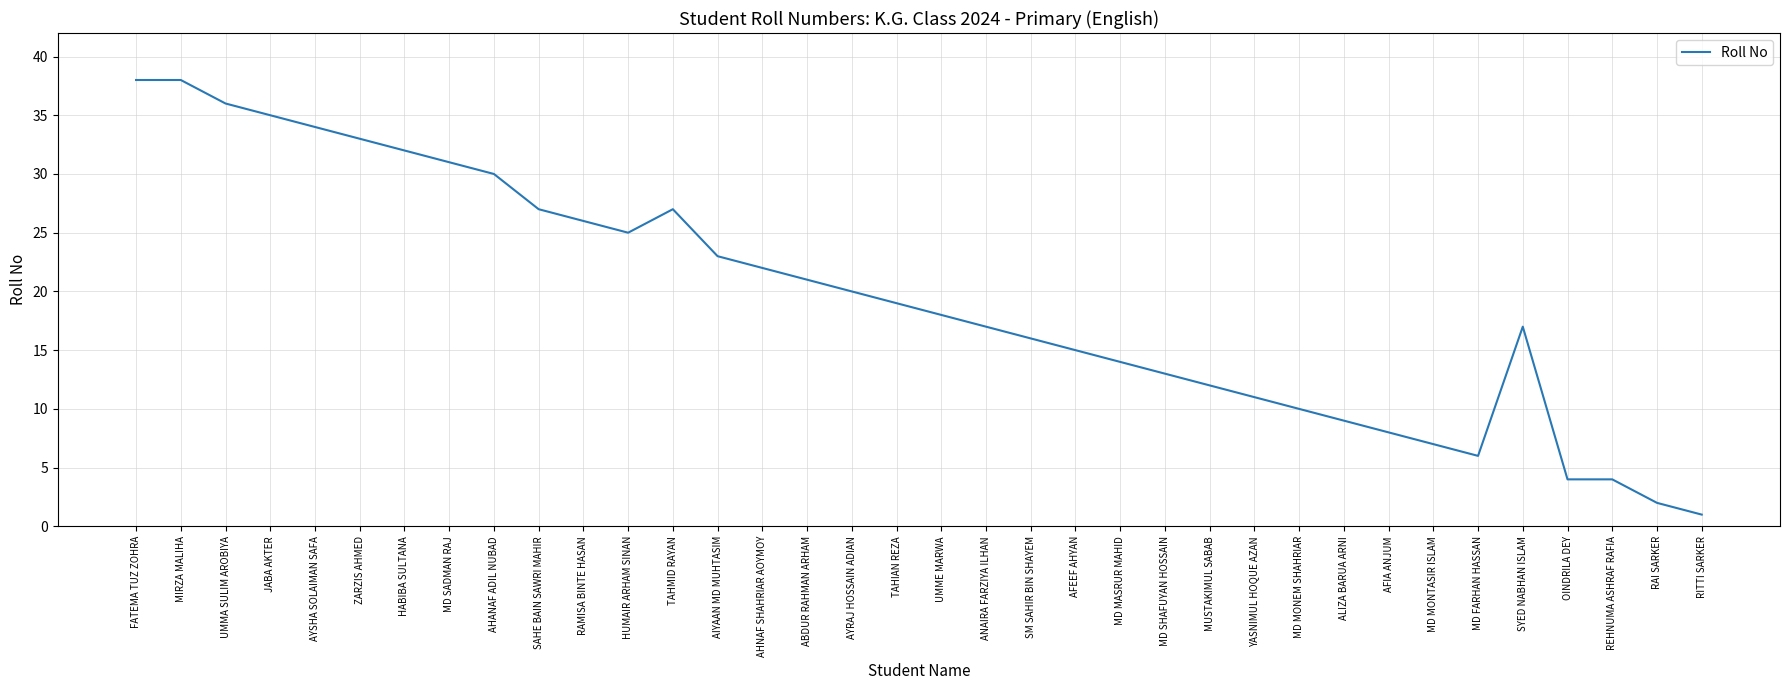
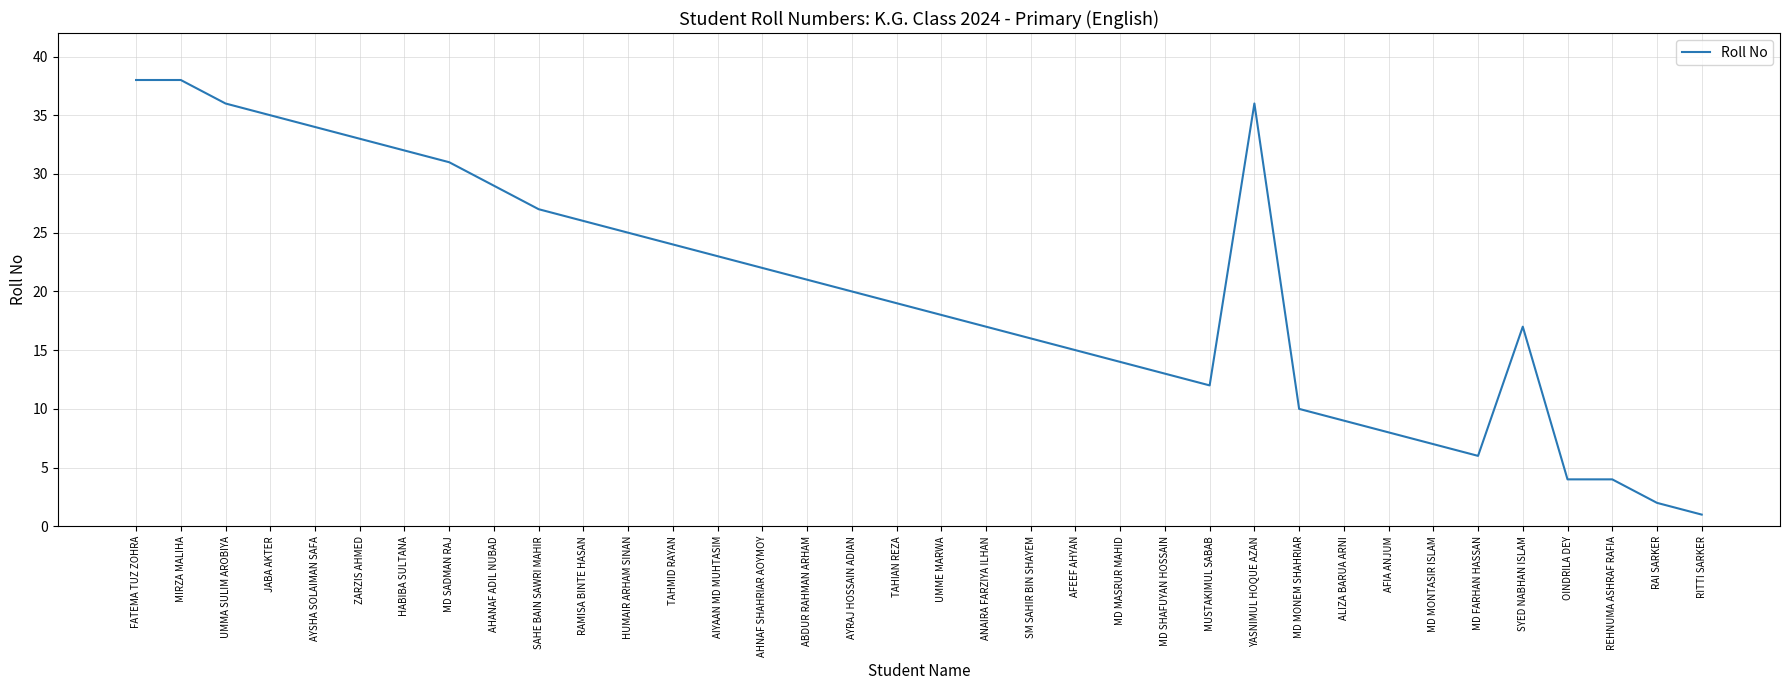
  {
    "FATEMA TUZ ZOHRA": 38,
    "MIRZA MALIHA": 38,
    "UMMA SULIM AROBIYA": 36,
    "JABA AKTER": 35,
    "AYSHA SOLAIMAN SAFA": 34,
    "ZARZIS AHMED": 33,
    "HABIBA SULTANA": 32,
    "MD SADMAN RAJ": 31,
-   "AHANAF ADIL NUBAD": 30,
+   "AHANAF ADIL NUBAD": 29,
    "SAHE BAIN SAWRI MAHIR": 27,
    "RAMISA BINTE HASAN": 26,
    "HUMAIR ARHAM SINAN": 25,
-   "TAHMID RAYAN": 27,
+   "TAHMID RAYAN": 24,
    "AIYAAN MD MUHTASIM": 23,
    "AHNAF SHAHRIAR AOYMOY": 22,
    "ABDUR RAHMAN ARHAM": 21,
    "AYRAJ HOSSAIN ADIAN": 20,
    "TAHIAN REZA": 19,
    "UMME MARWA": 18,
    "ANAIRA FARZIYA ILHAN": 17,
    "SM SAHIR BIN SHAYEM": 16,
    "AFEEF AHYAN": 15,
    "MD MASRUR MAHID": 14,
    "MD SHAFUYAN HOSSAIN": 13,
    "MUSTAKIMUL SABAB": 12,
-   "YASNIMUL HOQUE AZAN": 11,
+   "YASNIMUL HOQUE AZAN": 36,
    "MD MONEM SHAHRIAR": 10,
    "ALIZA BARUA ARNI": 9,
    "AFIA ANJUM": 8,
    "MD MONTASIR ISLAM": 7,
    "MD FARHAN HASSAN": 6,
    "SYED NABHAN ISLAM": 17,
    "OINDRILA DEY": 4,
    "REHNUMA ASHRAF RAFIA": 4,
    "RAI SARKER": 2,
    "RITTI SARKER": 1
  }
